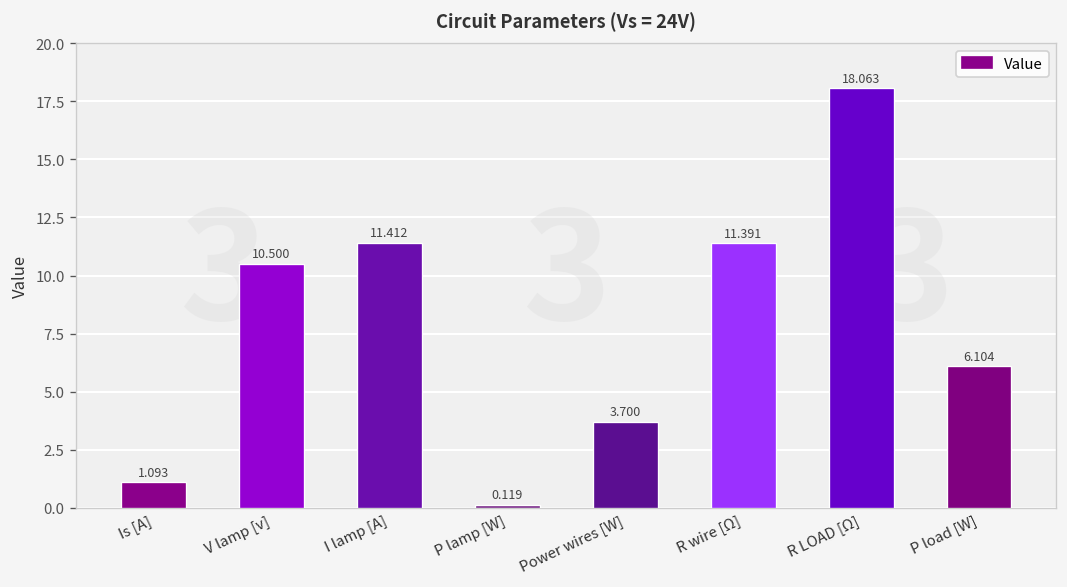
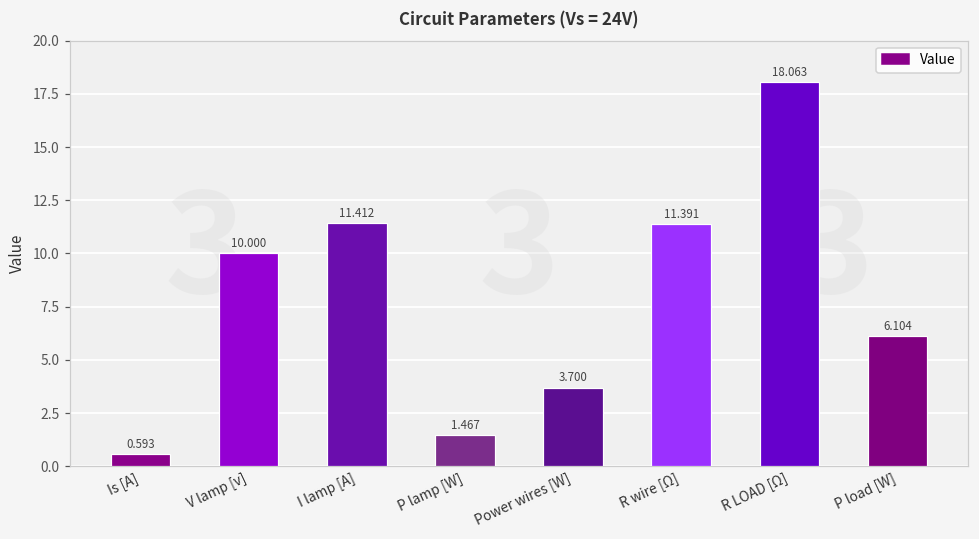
  {
-   "Is [A]": 1.093,
-   "V lamp [v]": 10.500,
+   "Is [A]": 0.593,
+   "V lamp [v]": 10.000,
    "I lamp [A]": 11.412,
-   "P lamp [W]": 0.119,
+   "P lamp [W]": 1.467,
    "Power wires [W]": 3.700,
    "R wire [Ω]": 11.391,
    "R LOAD [Ω]": 18.063,
    "P load [W]": 6.104
  }
